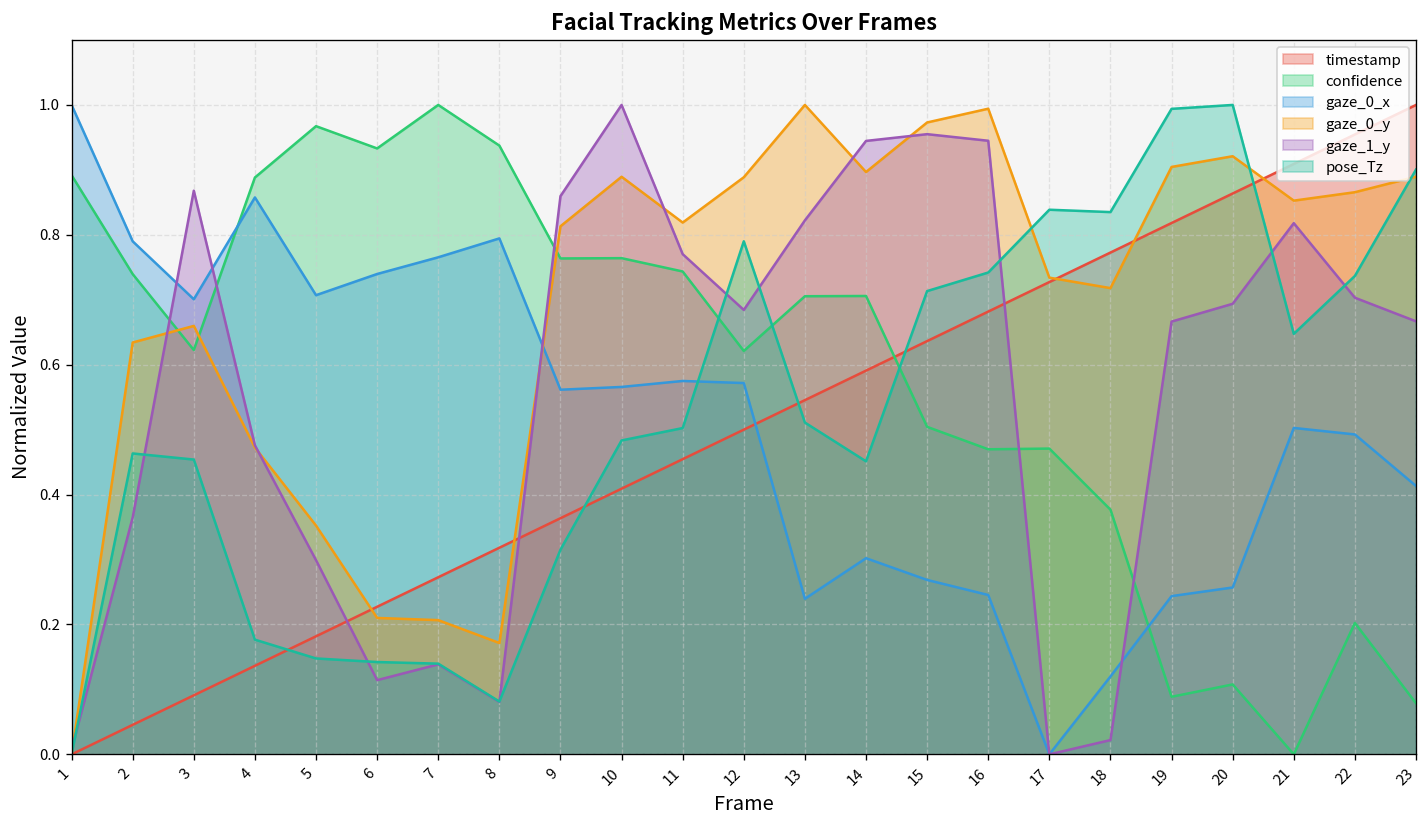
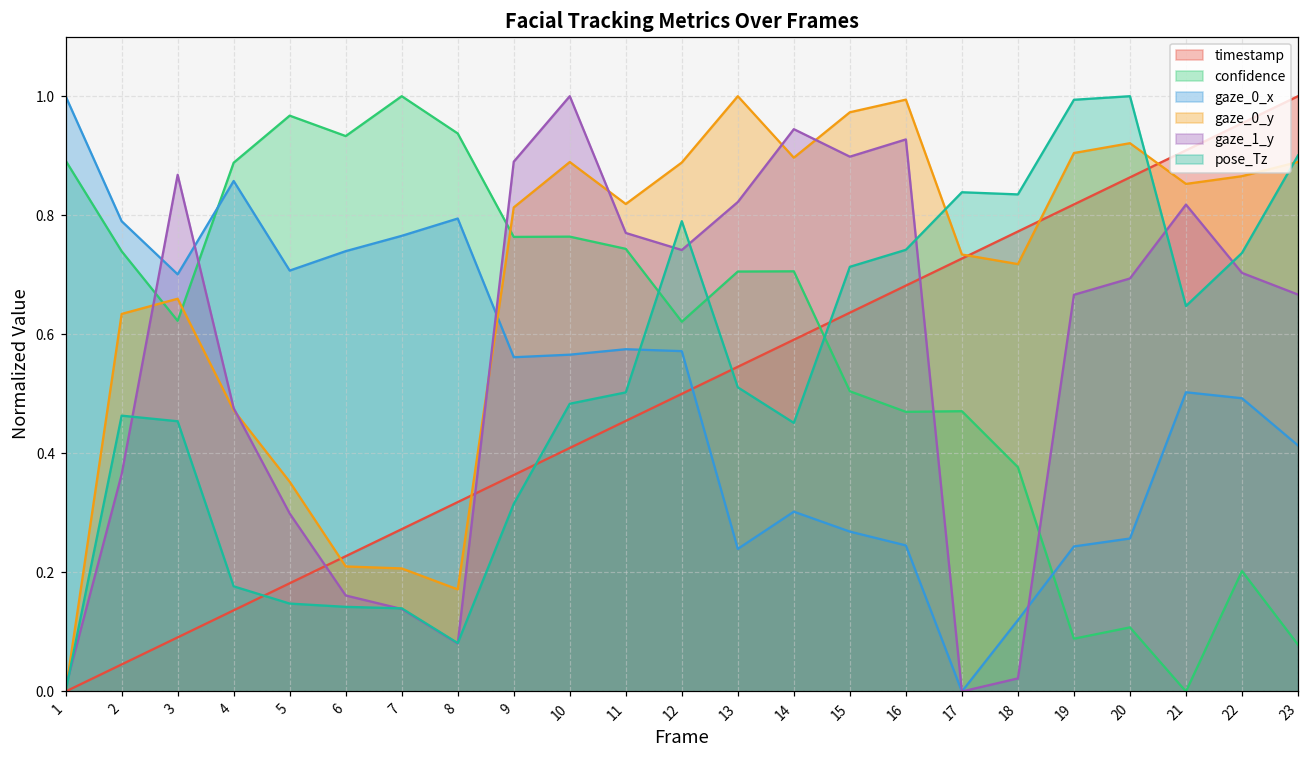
  {
    "gaze_1_y": {
      "1": 0.01,
      "2": 0.36,
      "3": 0.87,
      "5": 0.30,
-     "6": 0.11,
-     "9": 0.86,
+     "6": 0.16,
+     "9": 0.89,
      "10": 1.00,
      "11": 0.77,
-     "12": 0.68,
+     "12": 0.74,
      "13": 0.82,
      "14": 0.94,
-     "15": 0.96,
-     "16": 0.94,
+     "15": 0.90,
+     "16": 0.93,
      "18": 0.02,
      "19": 0.67,
      "20": 0.69,
      "21": 0.82,
      "22": 0.70,
      "23": 0.67
    }
  }
